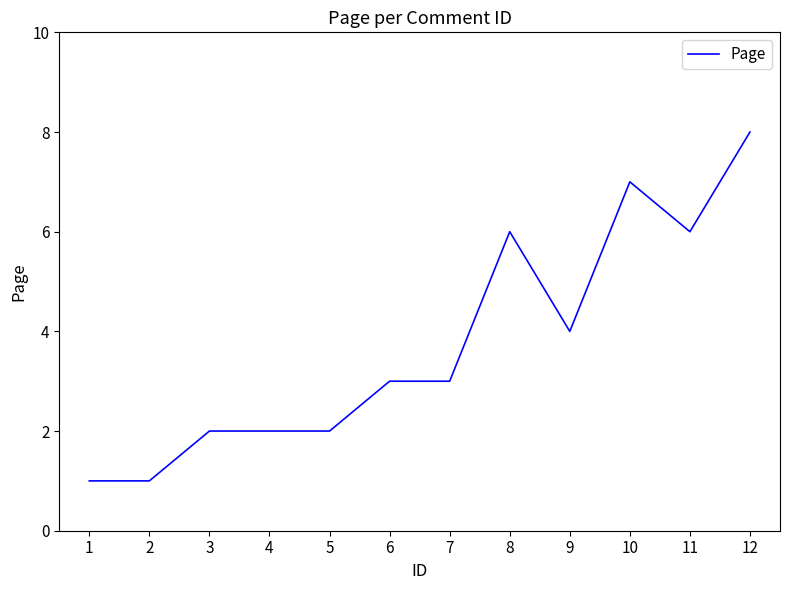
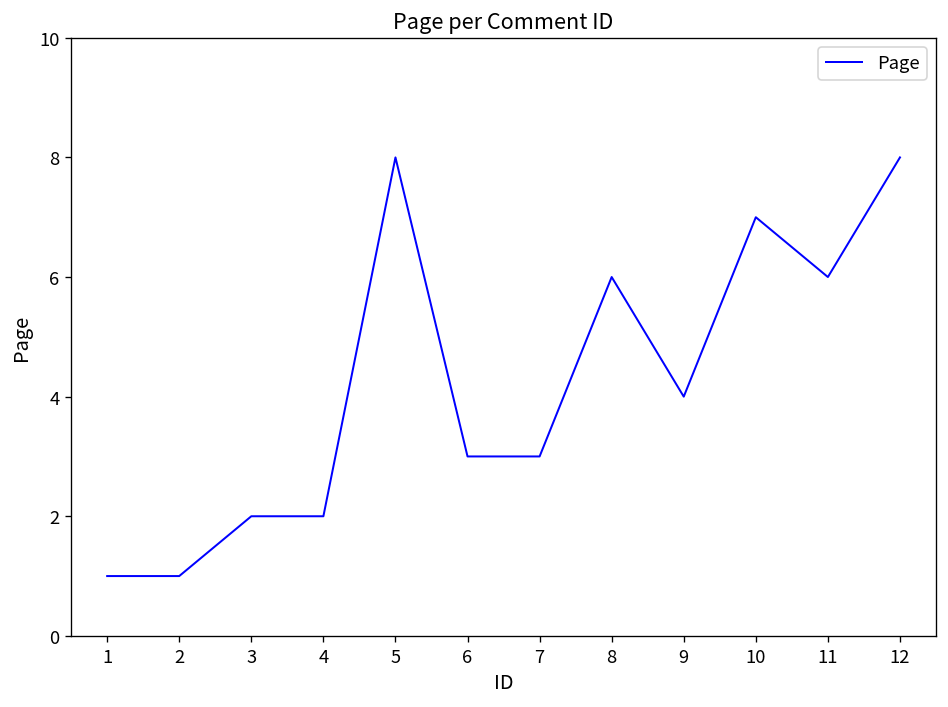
  {
    "1": 1,
    "2": 1,
    "3": 2,
    "4": 2,
-   "5": 2,
+   "5": 8,
    "6": 3,
    "7": 3,
    "8": 6,
    "9": 4,
    "10": 7,
    "11": 6,
    "12": 8
  }
